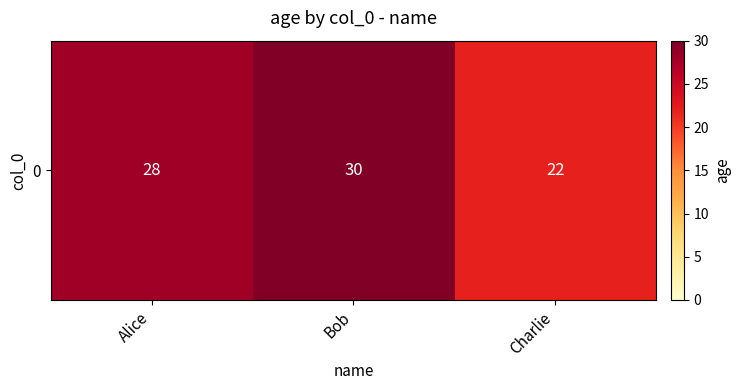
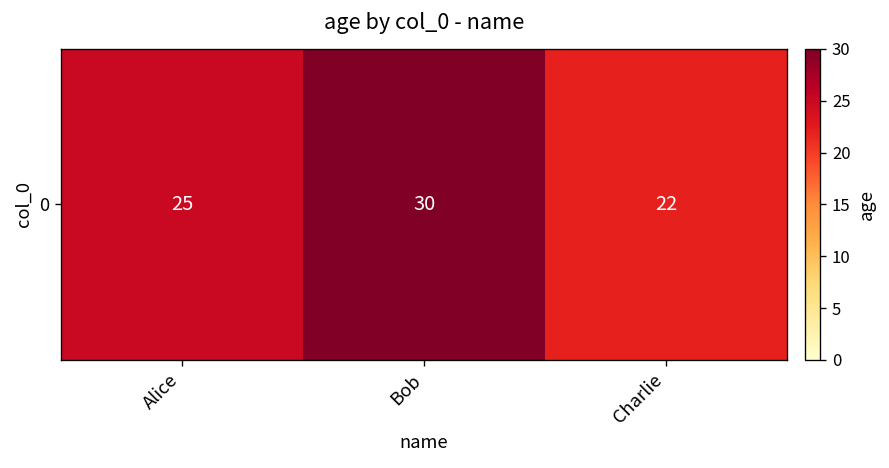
  {
    "0": {
-     "Alice": 28,
+     "Alice": 25,
      "Bob": 30,
      "Charlie": 22
    }
  }
